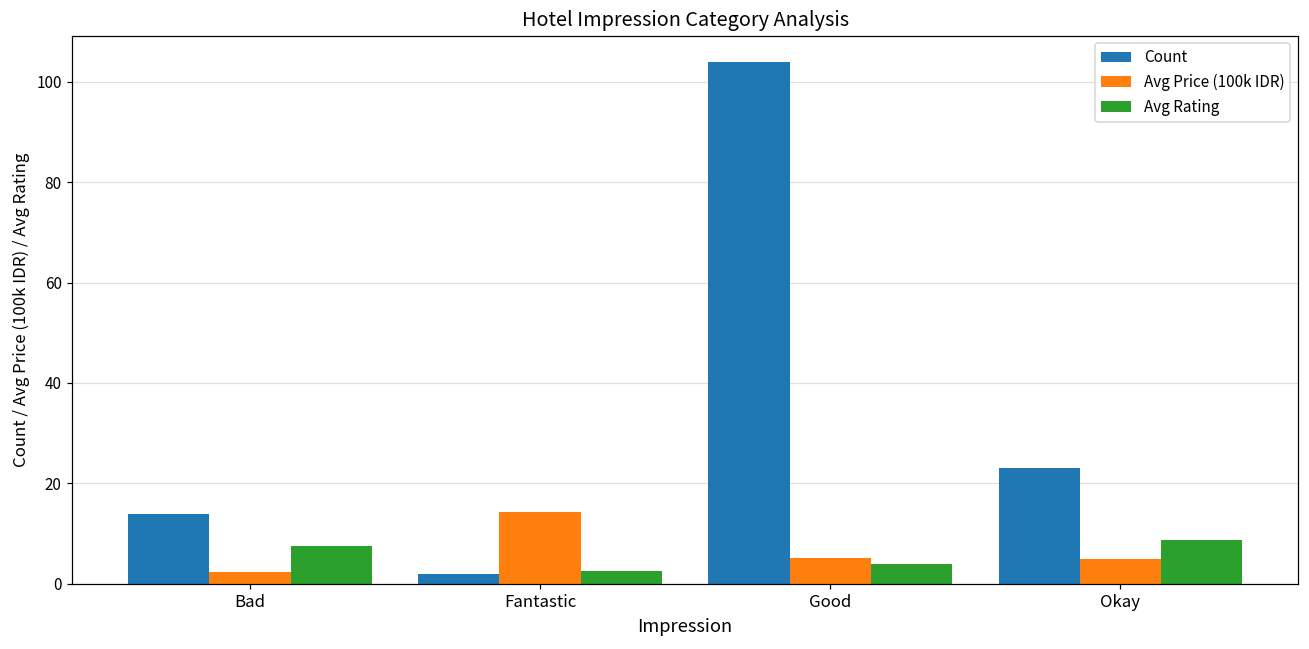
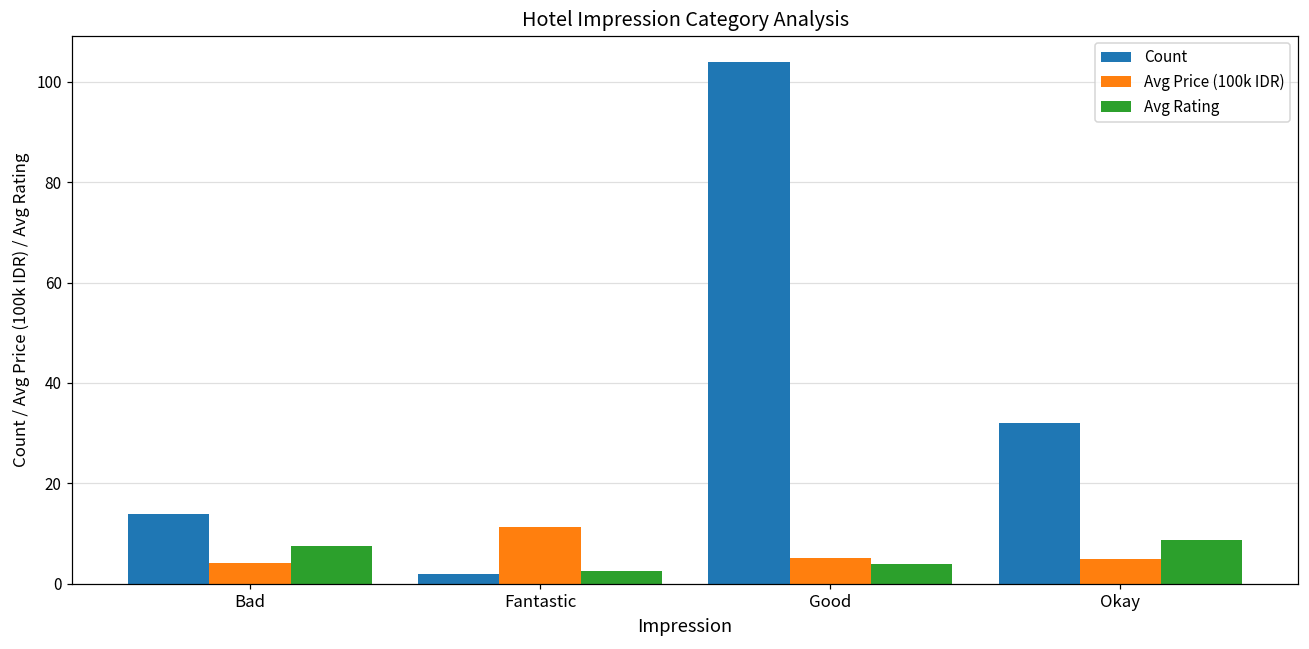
  {
    "Count": {
      "Bad": 14,
      "Fantastic": 2,
      "Good": 104,
-     "Okay": 23
+     "Okay": 32
    },
    "Avg Price (100k IDR)": {
-     "Bad": 2,
-     "Fantastic": 14,
+     "Bad": 4,
+     "Fantastic": 11,
      "Good": 5,
      "Okay": 5
    },
    "Avg Rating": {
      "Bad": 8,
      "Fantastic": 3,
      "Good": 4,
      "Okay": 9
    }
  }
